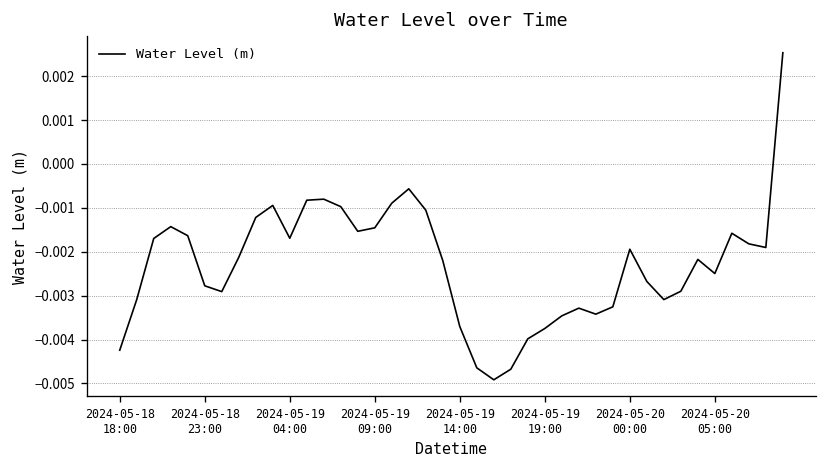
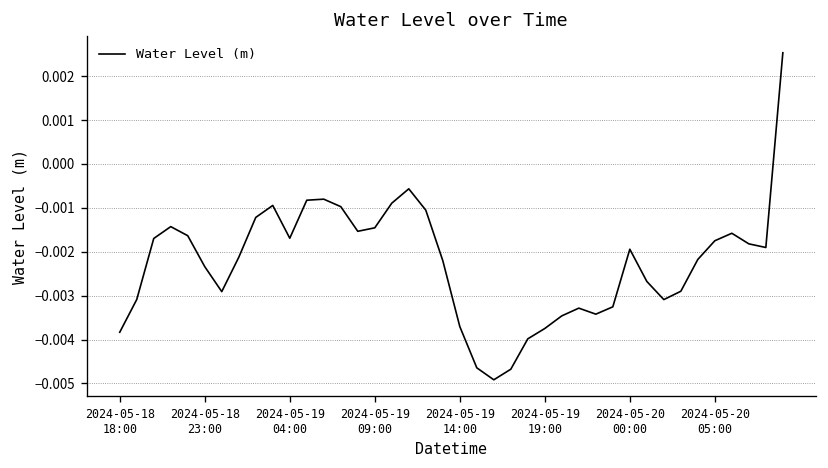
  {
-   "2024-05-18 18:00": -0.0042,
-   "2024-05-18 23:00": -0.0028,
+   "2024-05-18 18:00": -0.0038,
+   "2024-05-18 23:00": -0.0023,
    "2024-05-19 04:00": -0.0017,
    "2024-05-19 09:00": -0.0015,
    "2024-05-19 14:00": -0.0037,
    "2024-05-19 19:00": -0.0037,
    "2024-05-20 00:00": -0.0019,
-   "2024-05-20 05:00": -0.0025
+   "2024-05-20 05:00": -0.0017
  }
